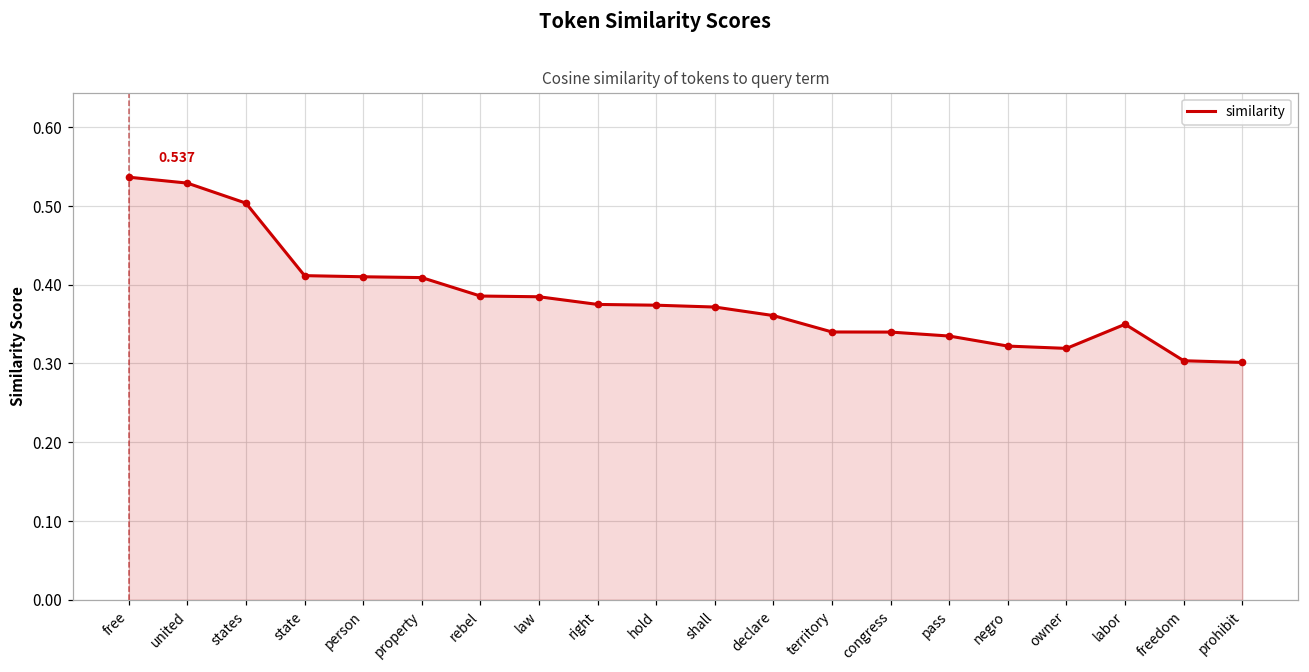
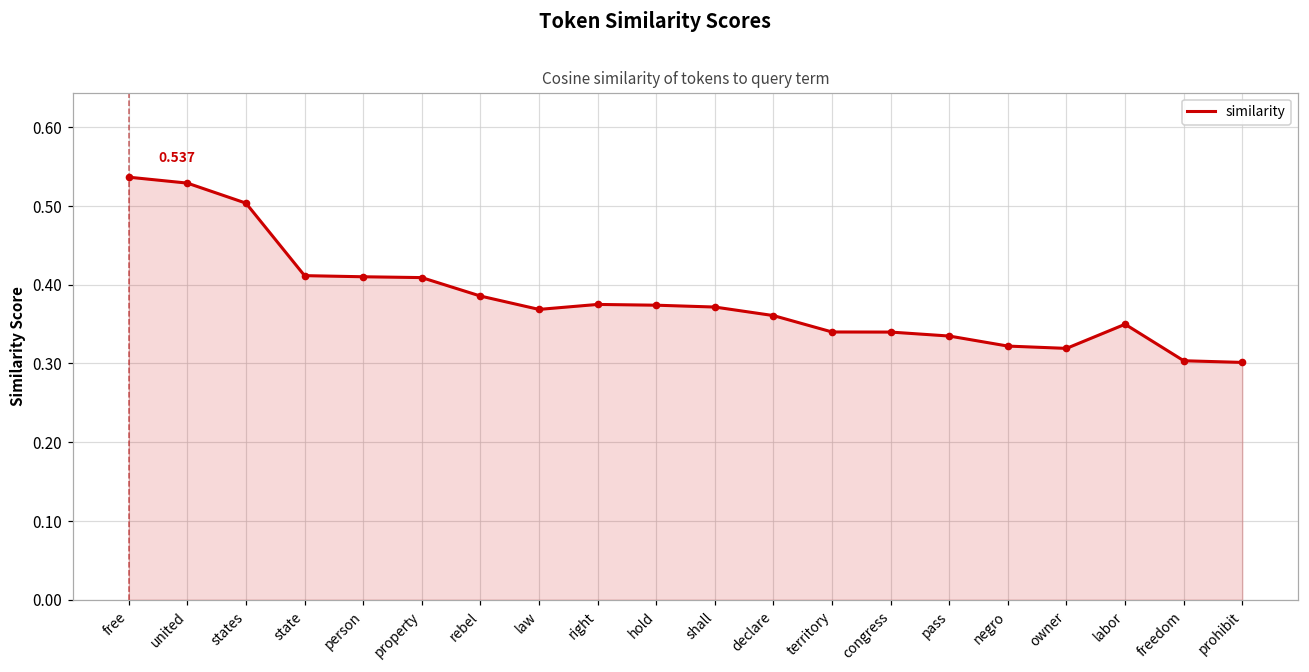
  {
    "free": 0.54,
    "states": 0.50,
    "state": 0.41,
    "person": 0.41,
    "property": 0.41,
    "rebel": 0.39,
-   "law": 0.38,
+   "law": 0.37,
    "right": 0.37,
    "hold": 0.37,
    "shall": 0.37,
    "declare": 0.36,
    "territory": 0.34,
    "congress": 0.34,
    "pass": 0.33,
    "negro": 0.32,
    "owner": 0.32,
    "labor": 0.35,
    "freedom": 0.30,
    "prohibit": 0.30
  }
